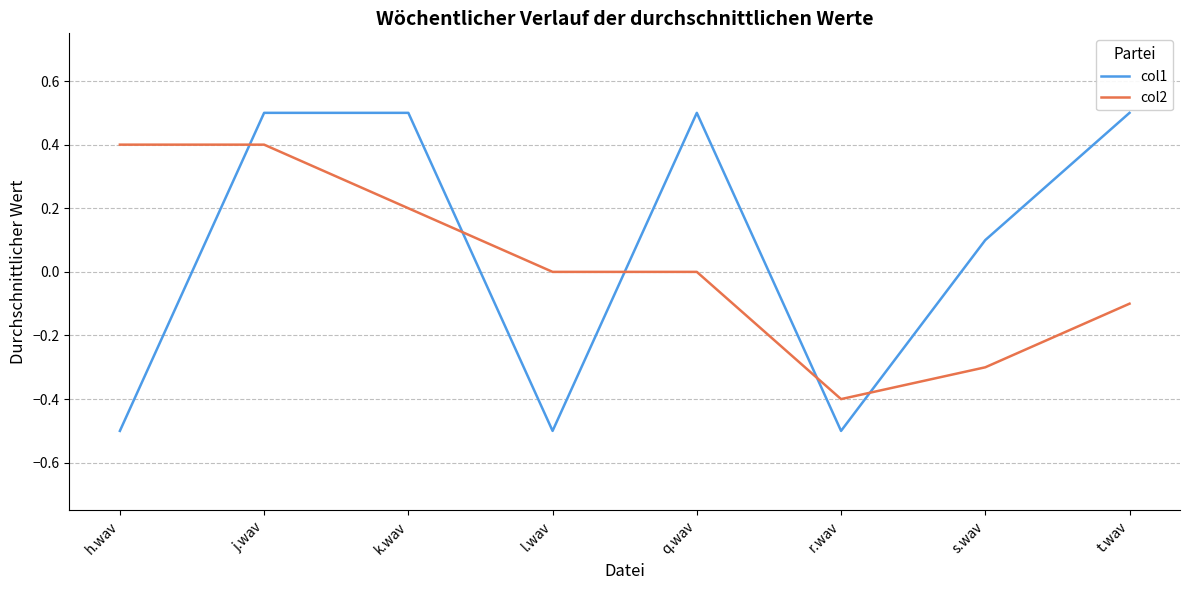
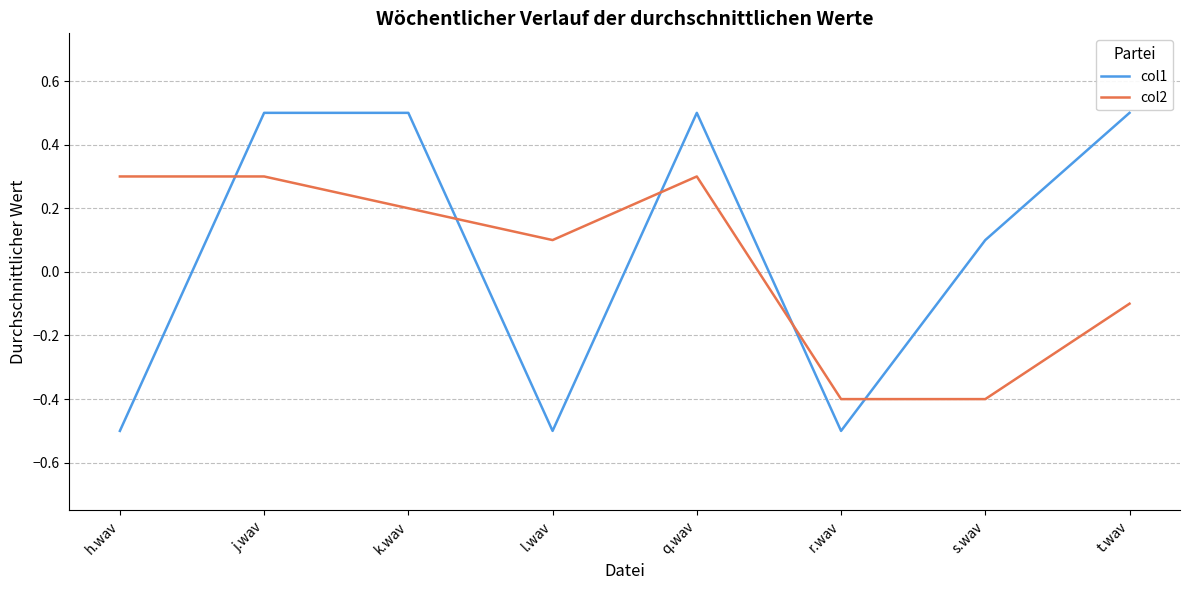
  {
    "col1": {
      "h.wav": -0.5,
      "j.wav": 0.5,
      "k.wav": 0.5,
      "l.wav": -0.5,
      "q.wav": 0.5,
      "r.wav": -0.5,
      "s.wav": 0.1,
      "t.wav": 0.5
    },
    "col2": {
-     "h.wav": 0.4,
-     "j.wav": 0.4,
+     "h.wav": 0.3,
+     "j.wav": 0.3,
      "k.wav": 0.2,
-     "l.wav": 0.0,
-     "q.wav": 0.0,
+     "l.wav": 0.1,
+     "q.wav": 0.3,
      "r.wav": -0.4,
-     "s.wav": -0.3,
+     "s.wav": -0.4,
      "t.wav": -0.1
    }
  }
